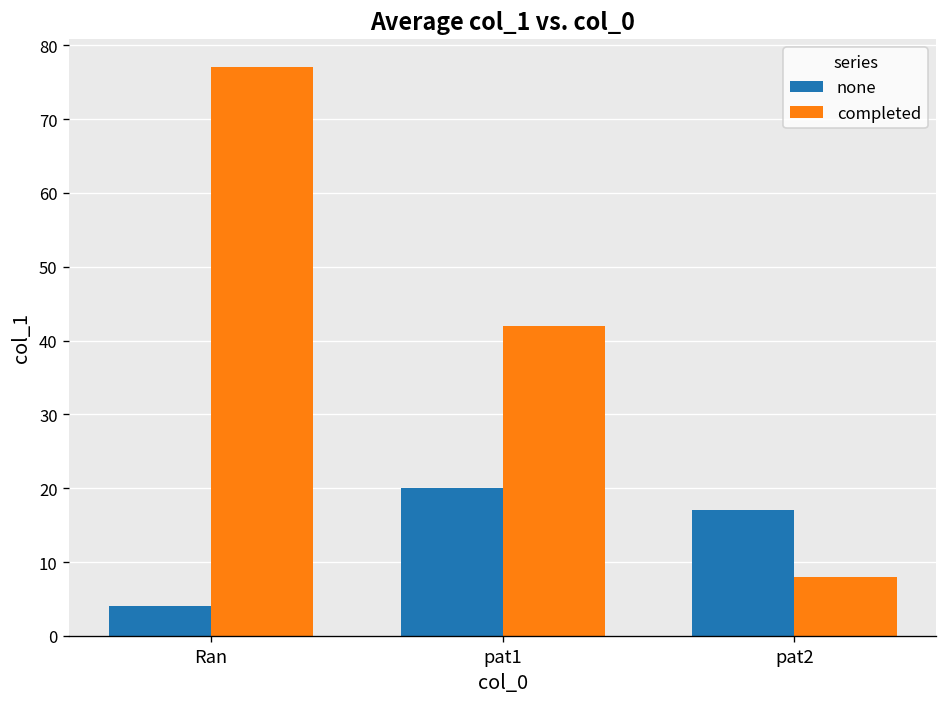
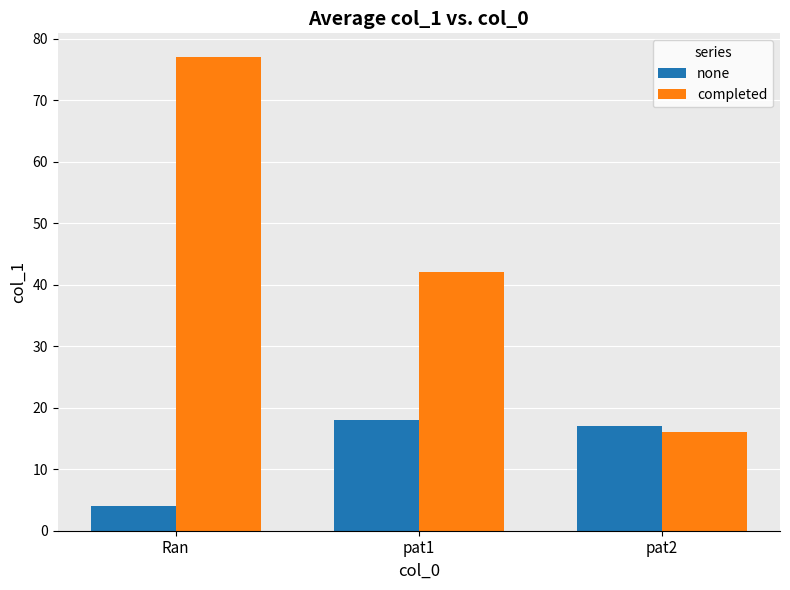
  {
    "none": {
      "Ran": 4,
-     "pat1": 20,
+     "pat1": 18,
      "pat2": 17
    },
    "completed": {
      "Ran": 77,
      "pat1": 42,
-     "pat2": 8
+     "pat2": 16
    }
  }
